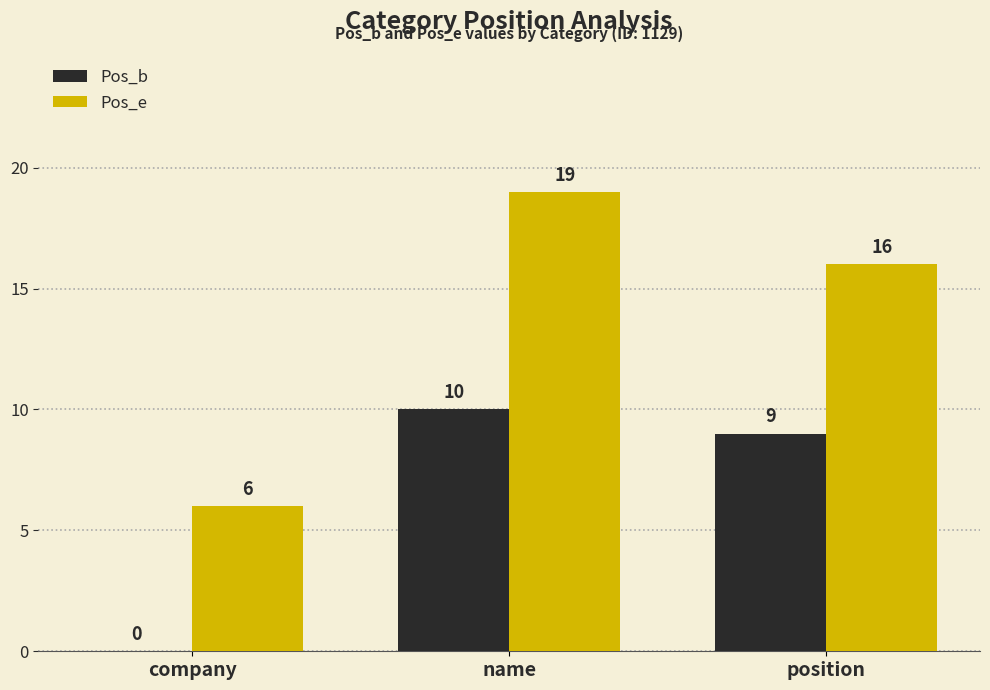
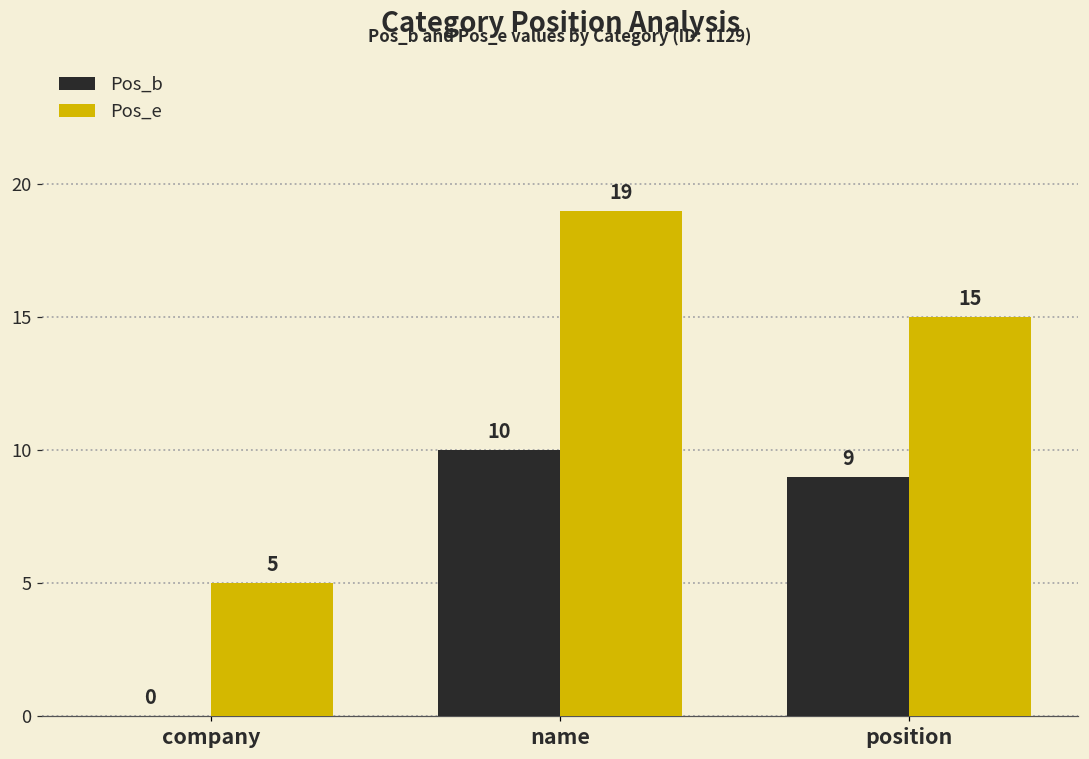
  {
    "Pos_b": {
      "company": 0,
      "name": 10,
      "position": 9
    },
    "Pos_e": {
-     "company": 6,
+     "company": 5,
      "name": 19,
-     "position": 16
+     "position": 15
    }
  }
